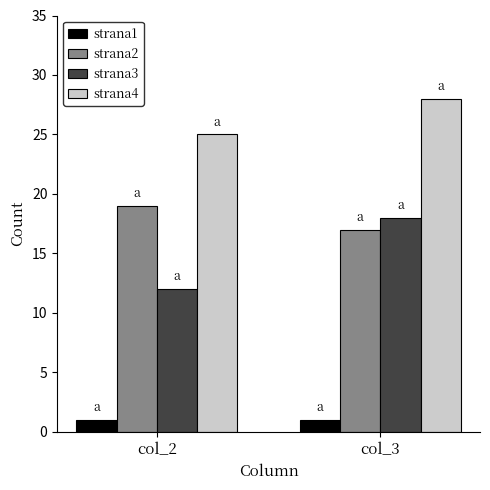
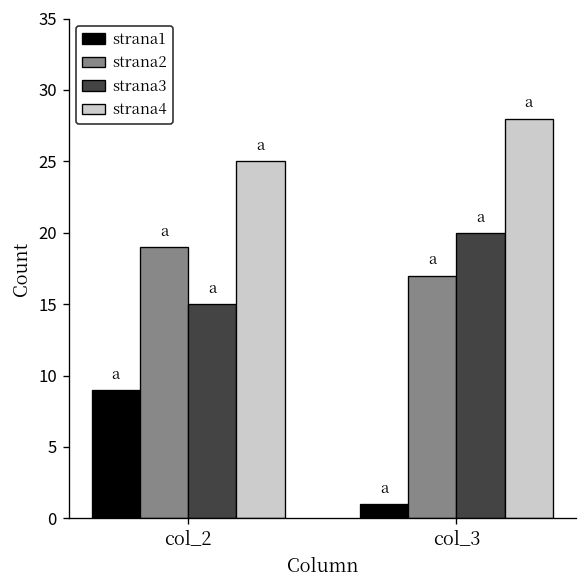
  {
    "strana1": {
-     "col_2": 1,
+     "col_2": 9,
      "col_3": 1
    },
    "strana2": {
      "col_2": 19,
      "col_3": 17
    },
    "strana3": {
-     "col_2": 12,
-     "col_3": 18
+     "col_2": 15,
+     "col_3": 20
    },
    "strana4": {
      "col_2": 25,
      "col_3": 28
    }
  }
